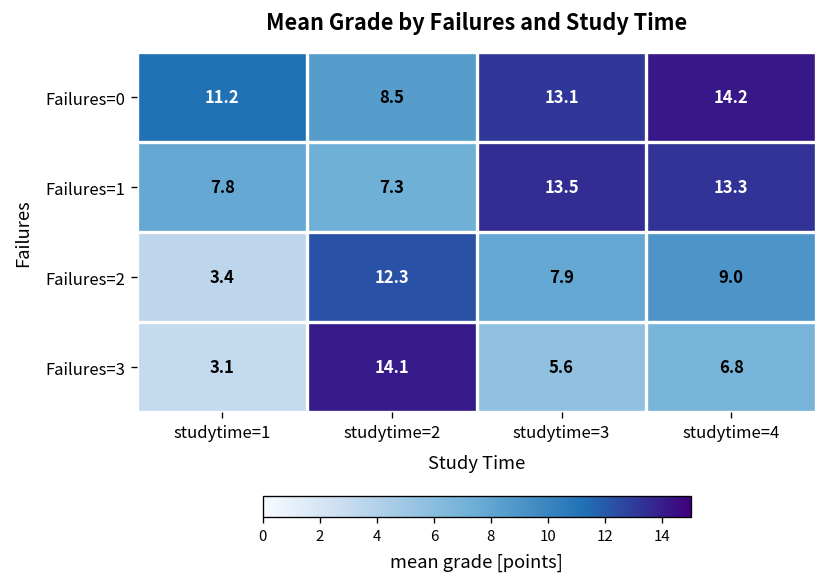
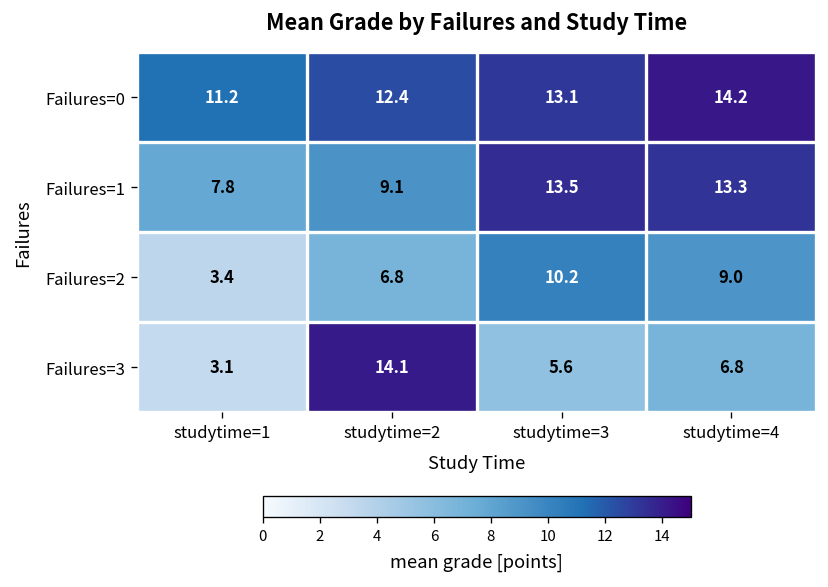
  {
    "Failures=0": {
      "studytime=1": 11.2,
-     "studytime=2": 8.5,
+     "studytime=2": 12.4,
      "studytime=3": 13.1,
      "studytime=4": 14.2
    },
    "Failures=1": {
      "studytime=1": 7.8,
-     "studytime=2": 7.3,
+     "studytime=2": 9.1,
      "studytime=3": 13.5,
      "studytime=4": 13.3
    },
    "Failures=2": {
      "studytime=1": 3.4,
-     "studytime=2": 12.3,
-     "studytime=3": 7.9,
+     "studytime=2": 6.8,
+     "studytime=3": 10.2,
      "studytime=4": 9.0
    },
    "Failures=3": {
      "studytime=1": 3.1,
      "studytime=2": 14.1,
      "studytime=3": 5.6,
      "studytime=4": 6.8
    }
  }
